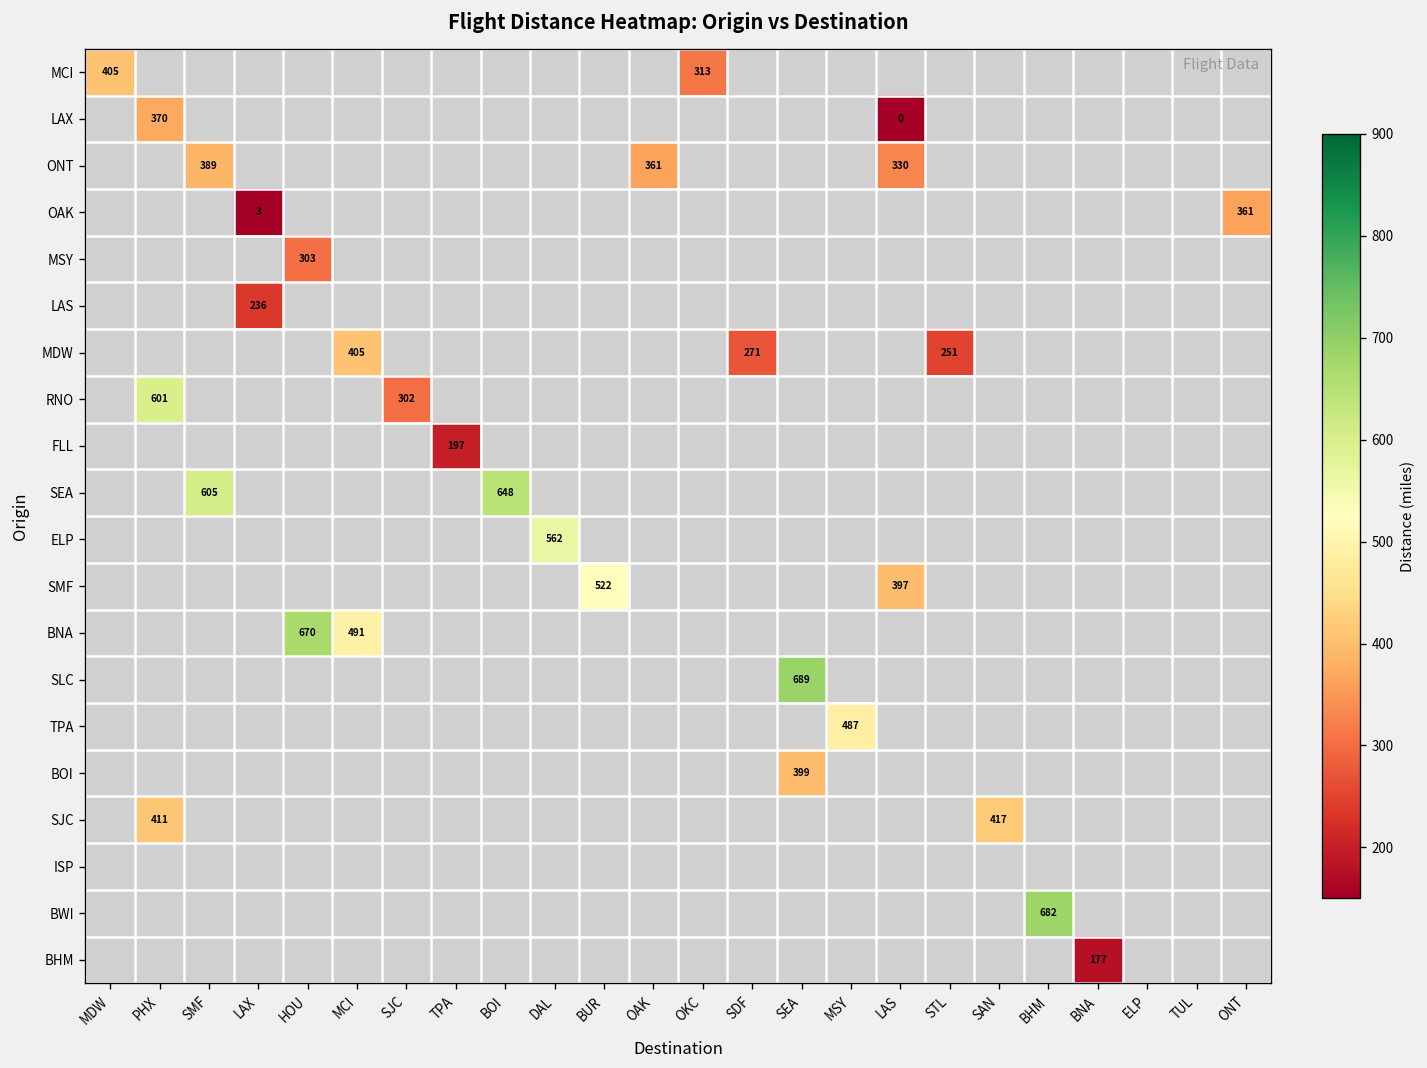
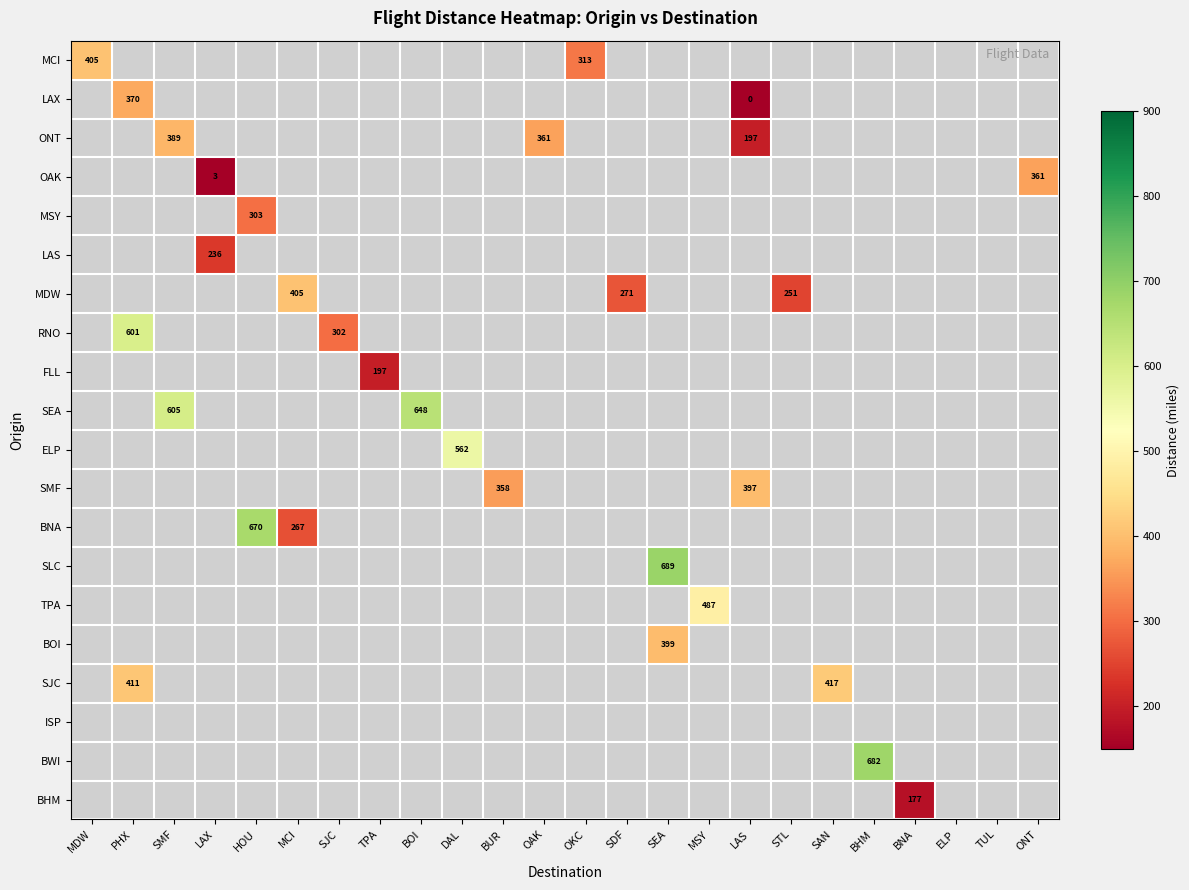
  {
    "MCI": {
      "MDW": 405,
      "OKC": 313
    },
    "LAX": {
      "PHX": 370,
      "LAS": 0
    },
    "ONT": {
      "SMF": 389,
      "OAK": 361,
-     "LAS": 330
+     "LAS": 197
    },
    "OAK": {
      "LAX": 3,
      "ONT": 361
    },
    "MSY": {
      "HOU": 303
    },
    "LAS": {
      "LAX": 236
    },
    "MDW": {
      "MCI": 405,
      "SDF": 271,
      "STL": 251
    },
    "RNO": {
      "PHX": 601,
      "SJC": 302
    },
    "FLL": {
      "TPA": 197
    },
    "SEA": {
      "SMF": 605,
      "BOI": 648
    },
    "ELP": {
      "DAL": 562
    },
    "SMF": {
-     "BUR": 522,
+     "BUR": 358,
      "LAS": 397
    },
    "BNA": {
      "HOU": 670,
-     "MCI": 491
+     "MCI": 267
    },
    "SLC": {
      "SEA": 689
    },
    "TPA": {
      "MSY": 487
    },
    "BOI": {
      "SEA": 399
    },
    "SJC": {
      "PHX": 411,
      "SAN": 417
    },
    "BWI": {
      "BHM": 682
    },
    "BHM": {
      "BNA": 177
    }
  }
